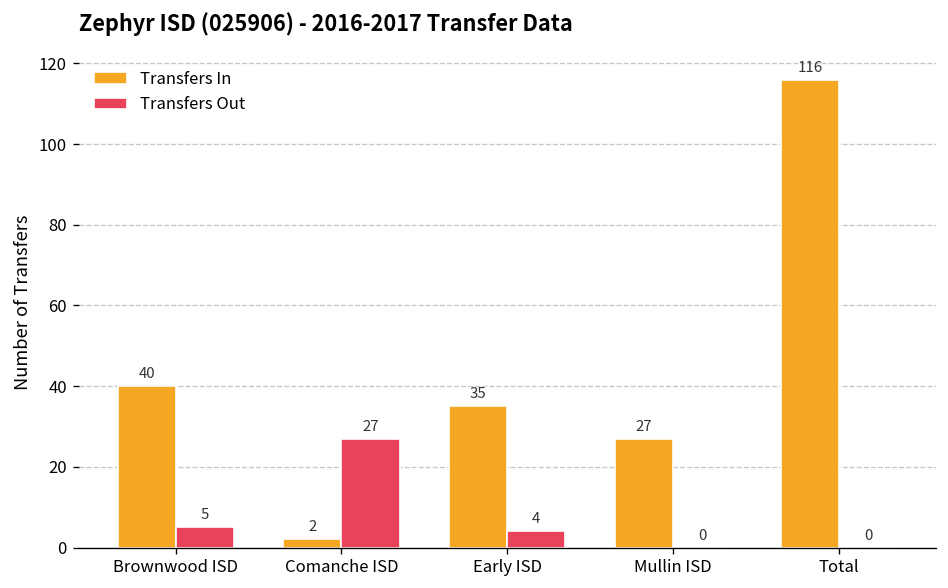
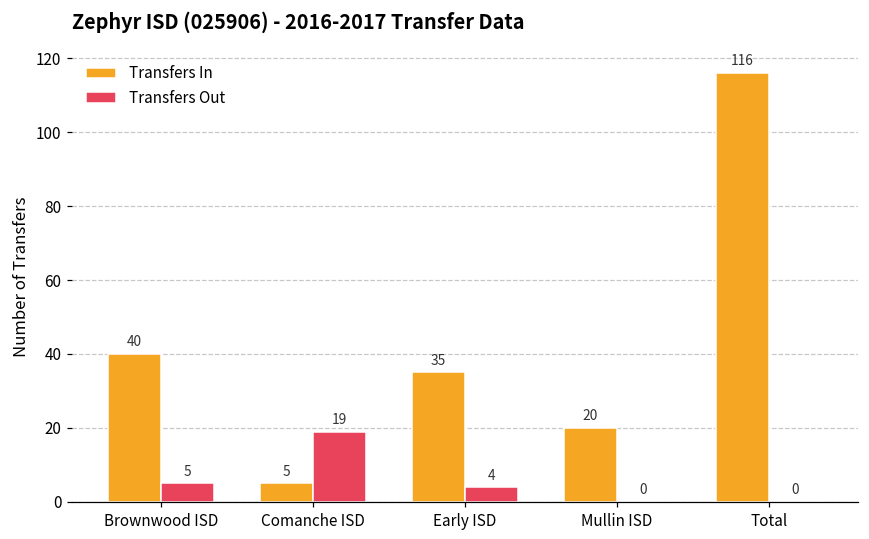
  {
    "Transfers In": {
      "Brownwood ISD": 40,
-     "Comanche ISD": 2,
+     "Comanche ISD": 5,
      "Early ISD": 35,
-     "Mullin ISD": 27,
+     "Mullin ISD": 20,
      "Total": 116
    },
    "Transfers Out": {
      "Brownwood ISD": 5,
-     "Comanche ISD": 27,
+     "Comanche ISD": 19,
      "Early ISD": 4,
      "Mullin ISD": 0,
      "Total": 0
    }
  }
